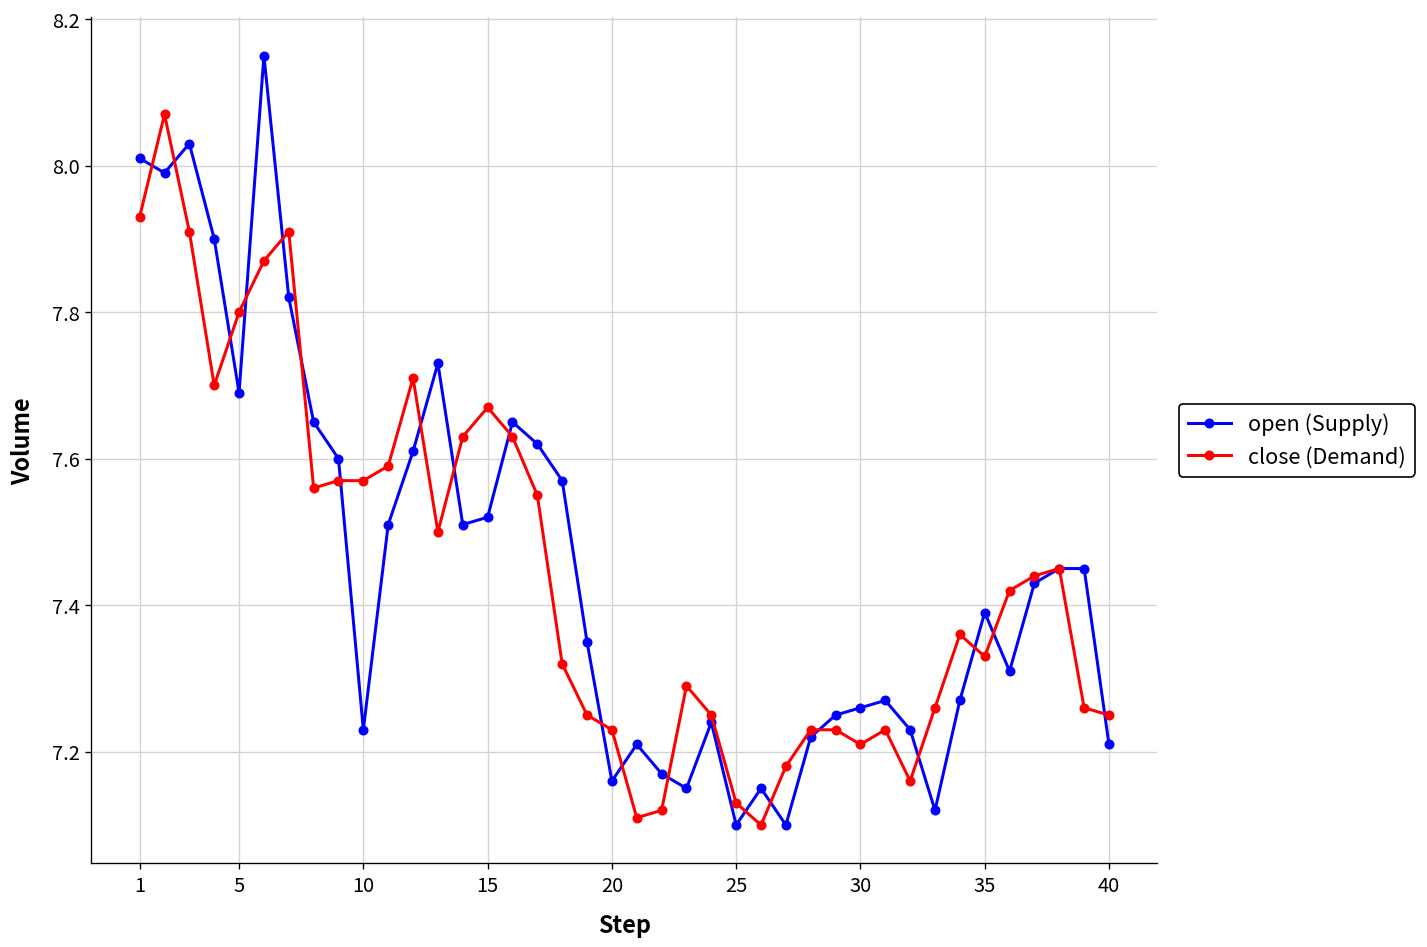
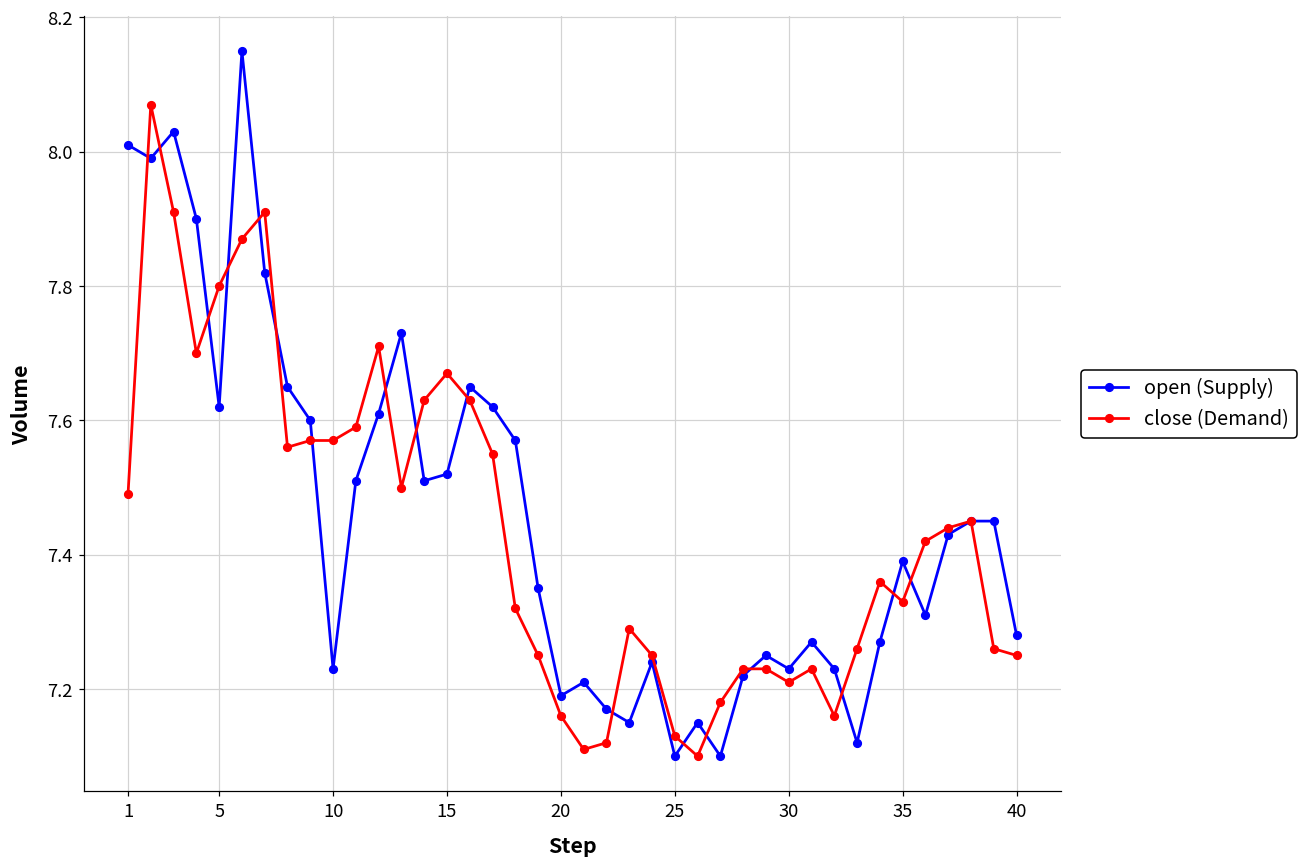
  {
    "open (Supply)": {
      "1": 8.01,
-     "5": 7.69,
+     "5": 7.62,
      "10": 7.23,
      "15": 7.52,
-     "20": 7.16,
+     "20": 7.19,
      "25": 7.10,
-     "30": 7.26,
+     "30": 7.23,
      "35": 7.39,
-     "40": 7.21
+     "40": 7.28
    },
    "close (Demand)": {
-     "1": 7.93,
+     "1": 7.49,
      "5": 7.80,
      "10": 7.57,
      "15": 7.67,
-     "20": 7.23,
+     "20": 7.16,
      "25": 7.13,
      "30": 7.21,
      "35": 7.33,
      "40": 7.25
    }
  }
